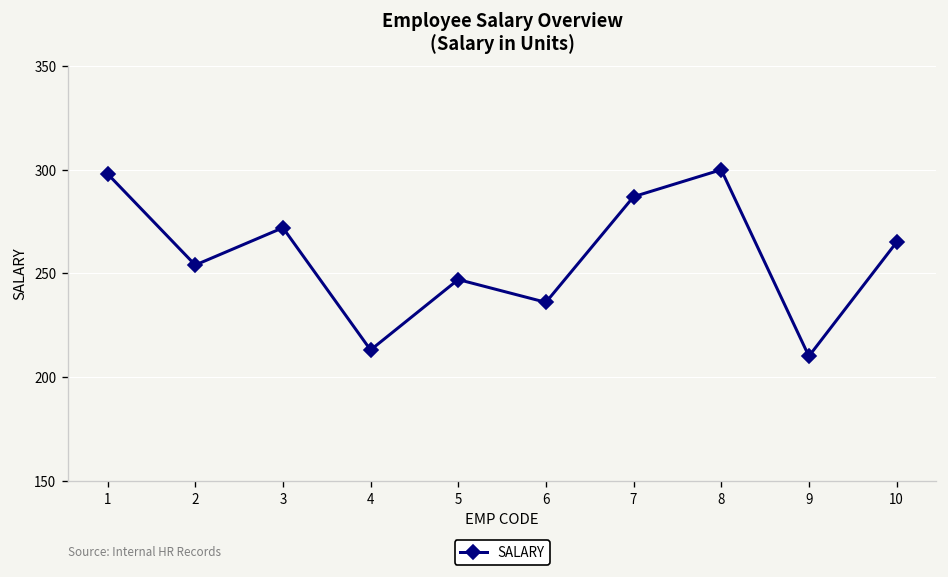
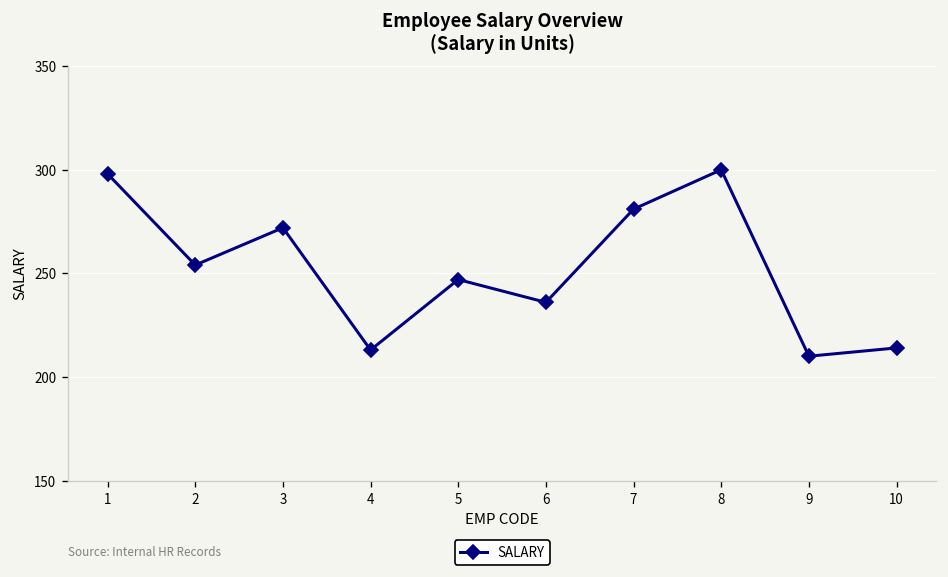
  {
    "1": 298,
    "2": 254,
    "3": 272,
    "4": 213,
    "5": 247,
    "6": 236,
-   "7": 287,
+   "7": 281,
    "8": 300,
    "9": 210,
-   "10": 265
+   "10": 214
  }
